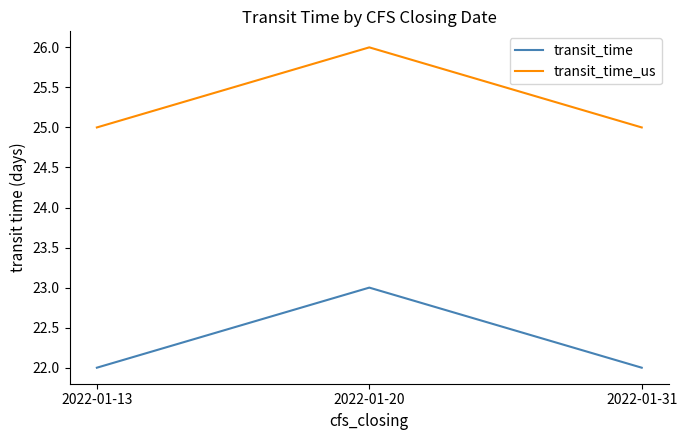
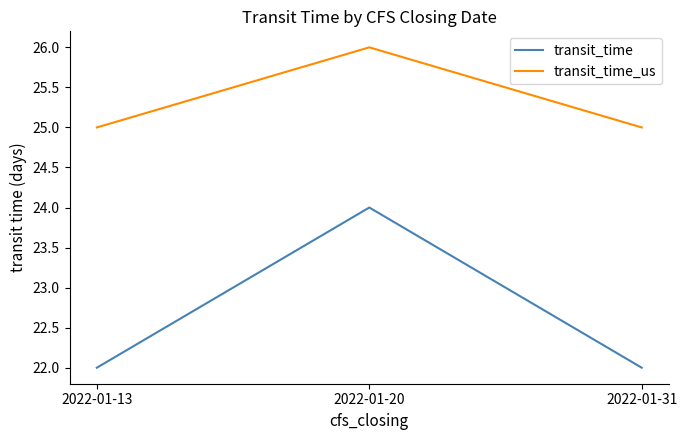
  {
    "transit_time": {
      "2022-01-13": 22,
-     "2022-01-20": 23,
+     "2022-01-20": 24,
      "2022-01-31": 22
    },
    "transit_time_us": {
      "2022-01-13": 25,
      "2022-01-20": 26,
      "2022-01-31": 25
    }
  }
